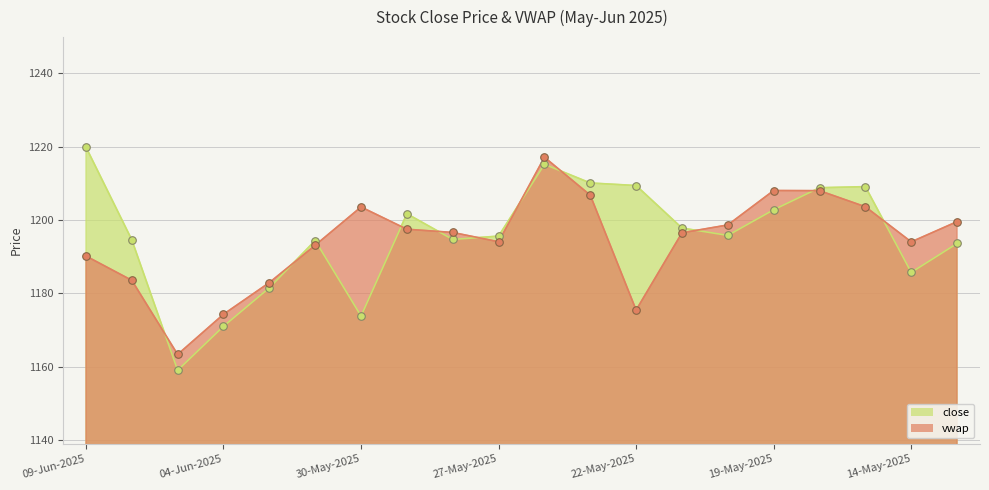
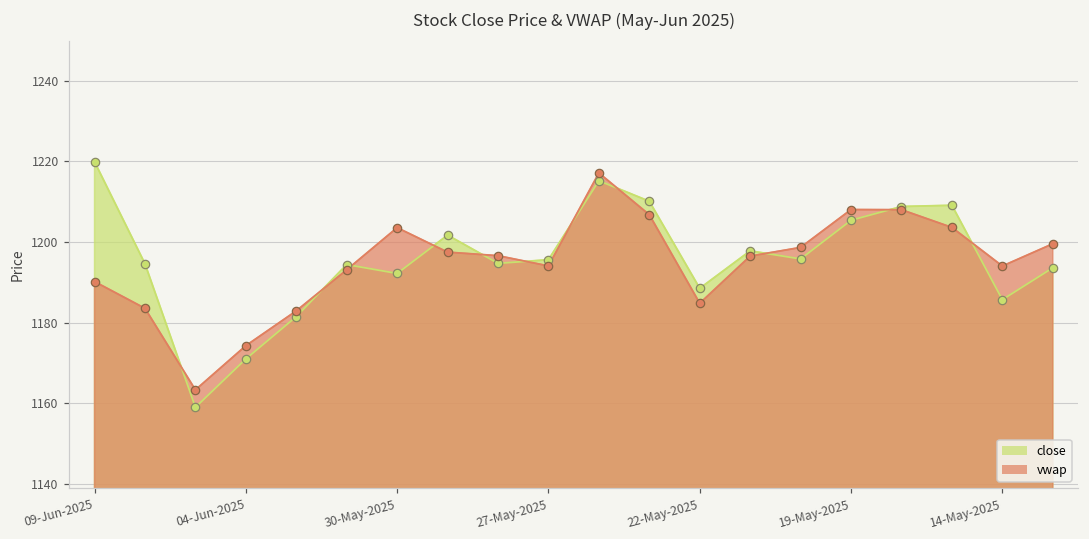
  {
    "close": {
      "09-Jun-2025": 1220,
      "04-Jun-2025": 1171,
-     "30-May-2025": 1174,
+     "30-May-2025": 1192,
      "27-May-2025": 1196,
-     "22-May-2025": 1209,
-     "19-May-2025": 1203,
+     "22-May-2025": 1189,
+     "19-May-2025": 1205,
      "14-May-2025": 1186
    },
    "vwap": {
      "09-Jun-2025": 1190,
      "04-Jun-2025": 1174,
      "30-May-2025": 1204,
      "27-May-2025": 1194,
-     "22-May-2025": 1175,
+     "22-May-2025": 1185,
      "19-May-2025": 1208,
      "14-May-2025": 1194
    }
  }
